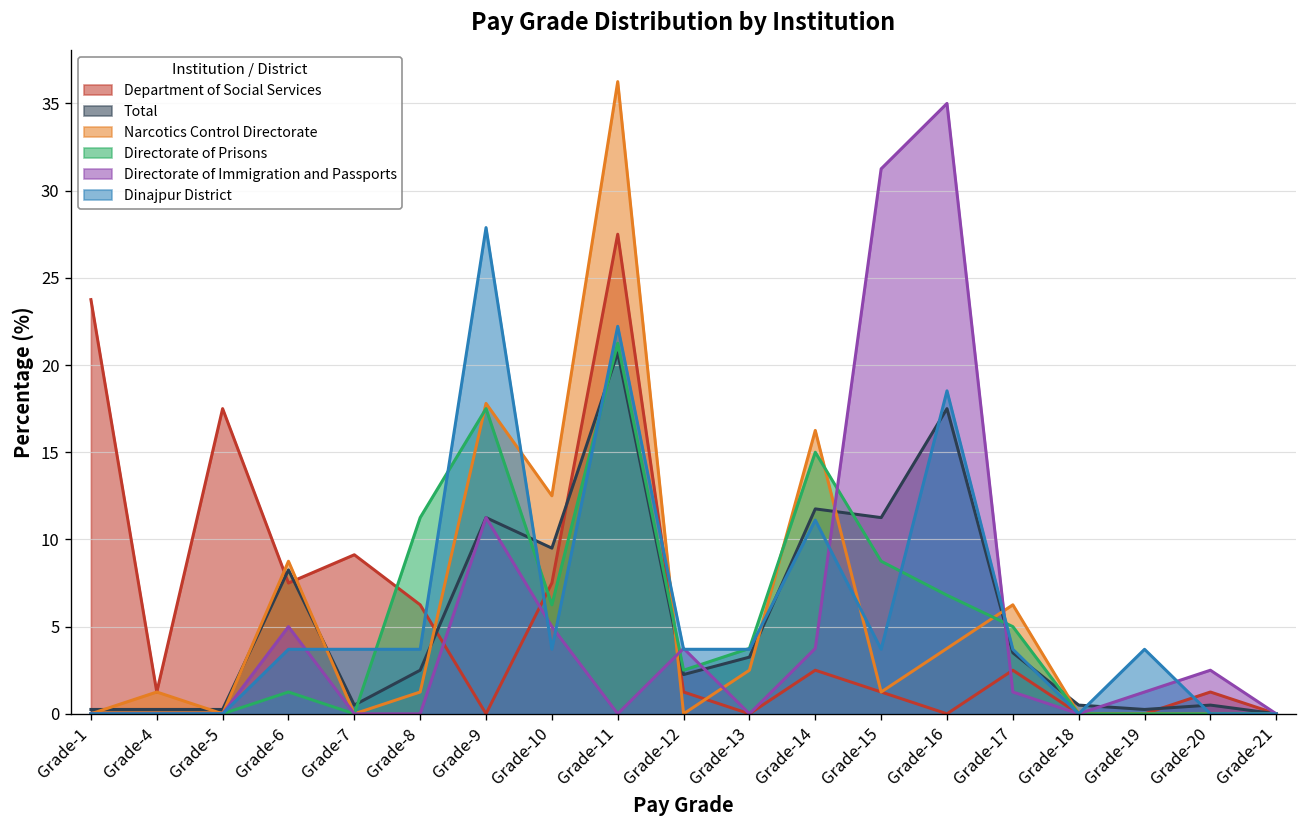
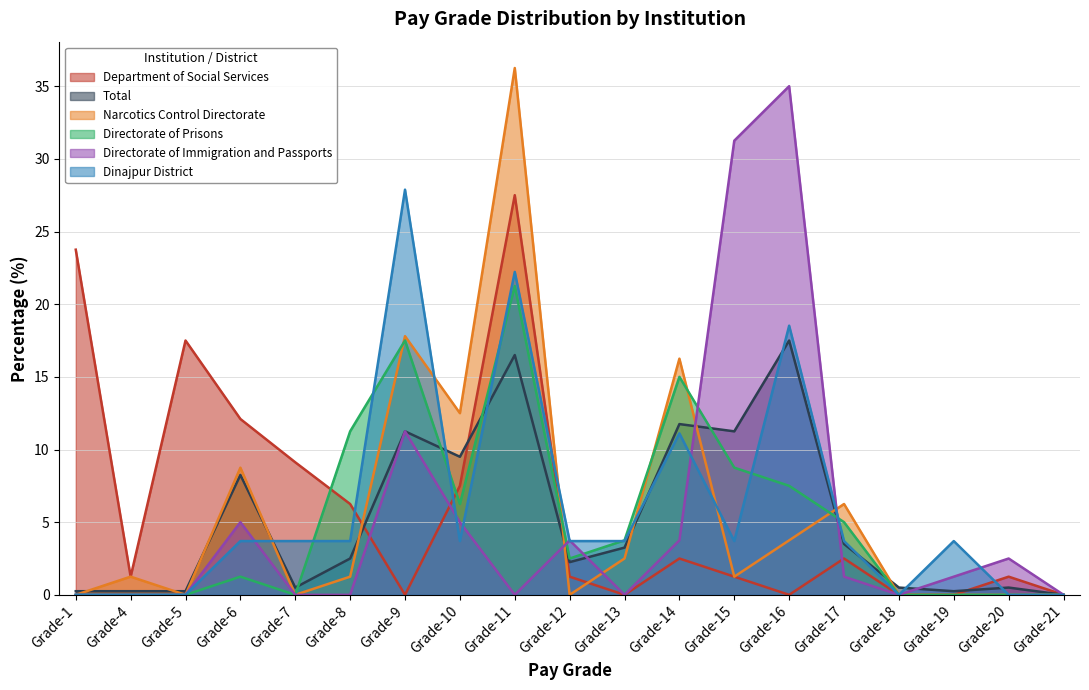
  {
    "Department of Social Services": {
      "Grade-1": 23.8,
      "Grade-5": 17.5,
-     "Grade-6": 7.5,
+     "Grade-6": 12.1,
      "Grade-7": 9.1,
      "Grade-8": 6.3,
      "Grade-9": 0.0,
      "Grade-10": 7.5,
      "Grade-11": 27.5,
      "Grade-12": 1.3,
      "Grade-14": 2.5,
      "Grade-16": 0.0,
      "Grade-17": 2.5,
      "Grade-20": 1.3
    },
    "Total": {
      "Grade-1": 0.3,
      "Grade-4": 0.3,
      "Grade-5": 0.3,
      "Grade-6": 8.3,
      "Grade-7": 0.5,
      "Grade-8": 2.5,
      "Grade-10": 9.5,
-     "Grade-11": 20.7,
+     "Grade-11": 16.5,
      "Grade-12": 2.3,
      "Grade-13": 3.3,
      "Grade-14": 11.8,
      "Grade-15": 11.3,
      "Grade-16": 17.5,
      "Grade-17": 3.5,
      "Grade-18": 0.5,
      "Grade-19": 0.3,
      "Grade-20": 0.5
    },
    "Narcotics Control Directorate": {
      "Grade-6": 8.8,
      "Grade-8": 1.3,
      "Grade-9": 17.8,
      "Grade-10": 12.5,
      "Grade-11": 36.3,
      "Grade-12": 0.0,
      "Grade-13": 2.5,
      "Grade-14": 16.3,
      "Grade-16": 3.8,
      "Grade-17": 6.3
    },
    "Directorate of Prisons": {
      "Grade-6": 1.3,
      "Grade-8": 11.3,
      "Grade-9": 17.5,
      "Grade-10": 6.3,
      "Grade-11": 21.3,
      "Grade-12": 2.5,
      "Grade-14": 15.0,
      "Grade-15": 8.8,
-     "Grade-16": 6.8,
+     "Grade-16": 7.5,
      "Grade-17": 5.0
    },
    "Directorate of Immigration and Passports": {
      "Grade-6": 5.0,
      "Grade-8": 0.0,
      "Grade-10": 5.0,
      "Grade-11": 0.0,
      "Grade-14": 3.8,
      "Grade-15": 31.3,
      "Grade-16": 35.0,
      "Grade-17": 1.3,
      "Grade-19": 1.3,
      "Grade-20": 2.5
    },
    "Dinajpur District": {
      "Grade-6": 3.7,
      "Grade-7": 3.7,
      "Grade-8": 3.7,
      "Grade-9": 27.9,
      "Grade-10": 3.7,
      "Grade-11": 22.2,
      "Grade-14": 11.1,
      "Grade-15": 3.7,
      "Grade-16": 18.5,
      "Grade-17": 3.7,
      "Grade-19": 3.7
    }
  }
